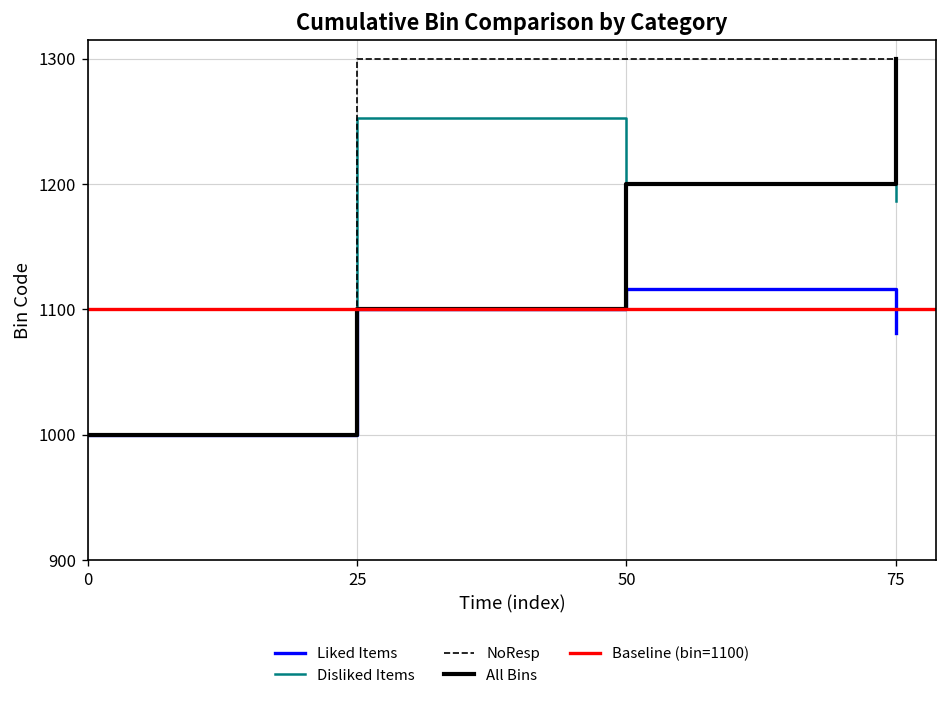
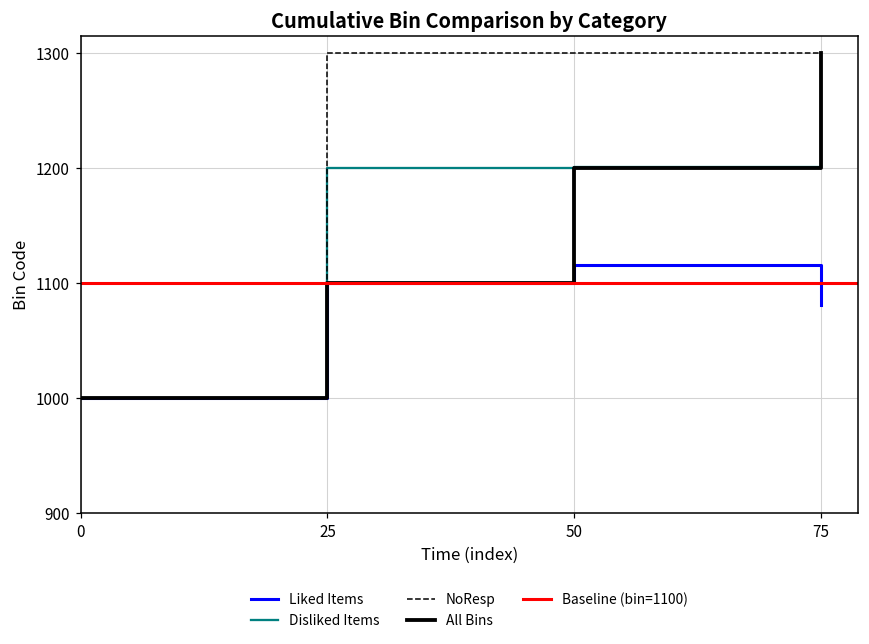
  {
    "Liked Items": {
      "50": 1116,
      "75": 1081
    },
    "Disliked Items": {
-     "25": 1253,
-     "75": 1186
+     "25": 1200,
+     "75": 1202
    }
  }
